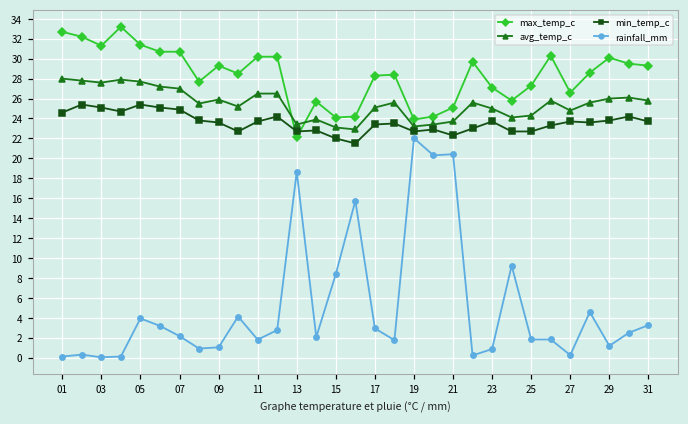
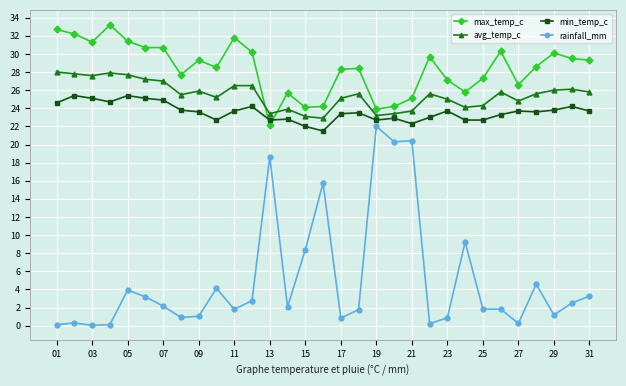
  {
    "max_temp_c": {
      "01": 33,
      "03": 31,
      "05": 31,
      "07": 31,
      "09": 29,
-     "11": 30,
+     "11": 32,
      "13": 22,
      "15": 24,
      "17": 28,
      "19": 24,
      "21": 25,
      "23": 27,
      "25": 27,
      "27": 27,
      "29": 30,
      "31": 29
    },
    "rainfall_mm": {
      "01": 0,
      "03": 0,
      "05": 4,
      "07": 2,
      "09": 1,
      "11": 2,
      "13": 19,
      "15": 8,
-     "17": 3,
+     "17": 1,
      "19": 22,
      "21": 20,
      "23": 1,
      "25": 2,
      "27": 0,
      "29": 1,
      "31": 3
    }
  }
